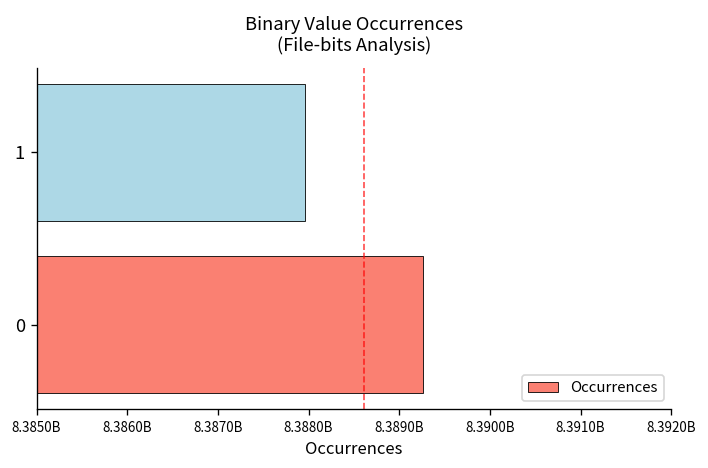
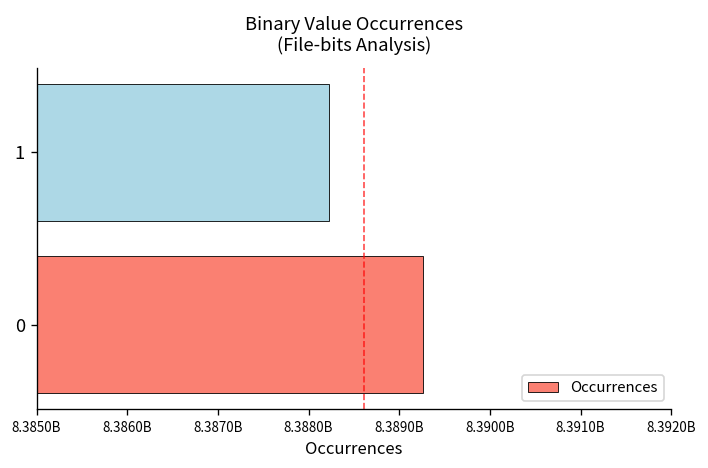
  {
-   "1": 8388000000,
+   "1": 8388200000,
    "0": 8389300000
  }
